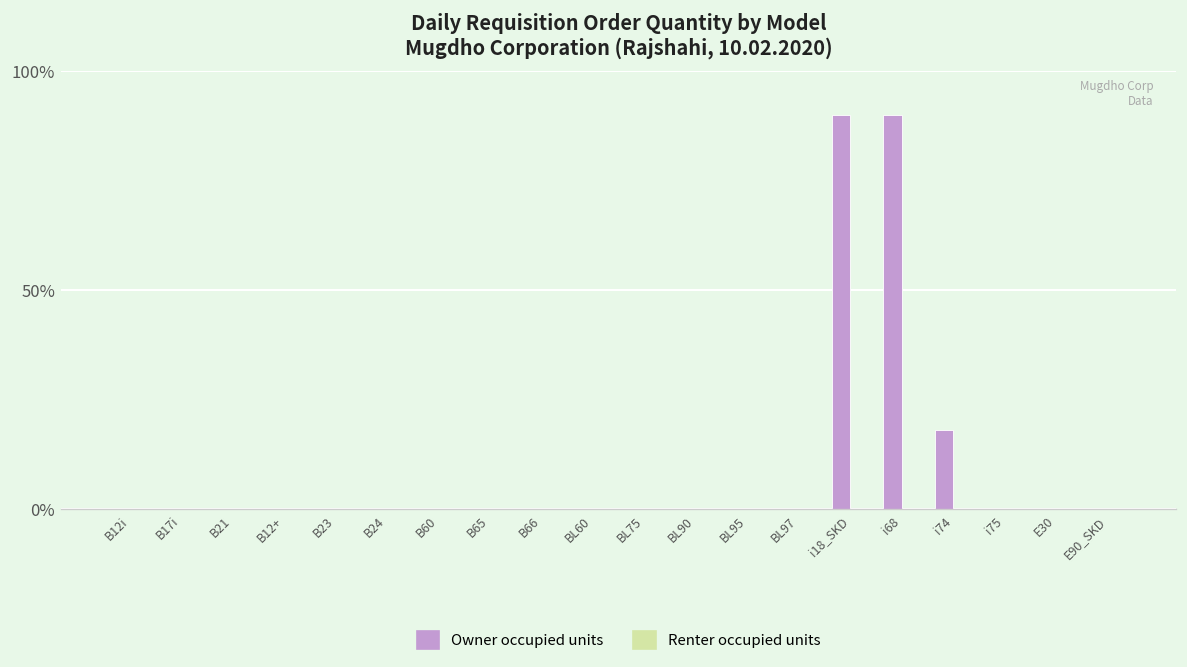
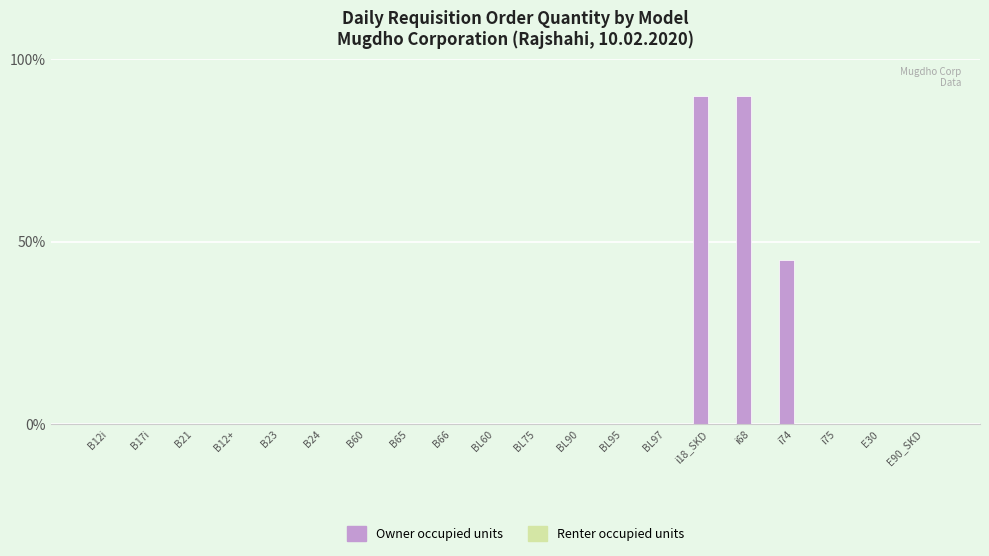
  {
    "Owner occupied units": {
      "B12i": "0%",
      "B17i": "0%",
      "B21": "0%",
      "B12+": "0%",
      "B23": "0%",
      "B24": "0%",
      "B60": "0%",
      "B65": "0%",
      "B66": "0%",
      "BL60": "0%",
      "BL75": "0%",
      "BL90": "0%",
      "BL95": "0%",
      "BL97": "0%",
      "i18_SKD": "90%",
      "i68": "90%",
-     "i74": "18%",
+     "i74": "45%",
      "i75": "0%",
      "E30": "0%",
      "E90_SKD": "0%"
    },
    "Renter occupied units": {
      "B12i": "0%",
      "B17i": "0%",
      "B21": "0%",
      "B12+": "0%",
      "B23": "0%",
      "B24": "0%",
      "B60": "0%",
      "B65": "0%",
      "B66": "0%",
      "BL60": "0%",
      "BL75": "0%",
      "BL90": "0%",
      "BL95": "0%",
      "BL97": "0%",
      "i18_SKD": "0%",
      "i68": "0%",
      "i74": "0%",
      "i75": "0%",
      "E30": "0%",
      "E90_SKD": "0%"
    }
  }
